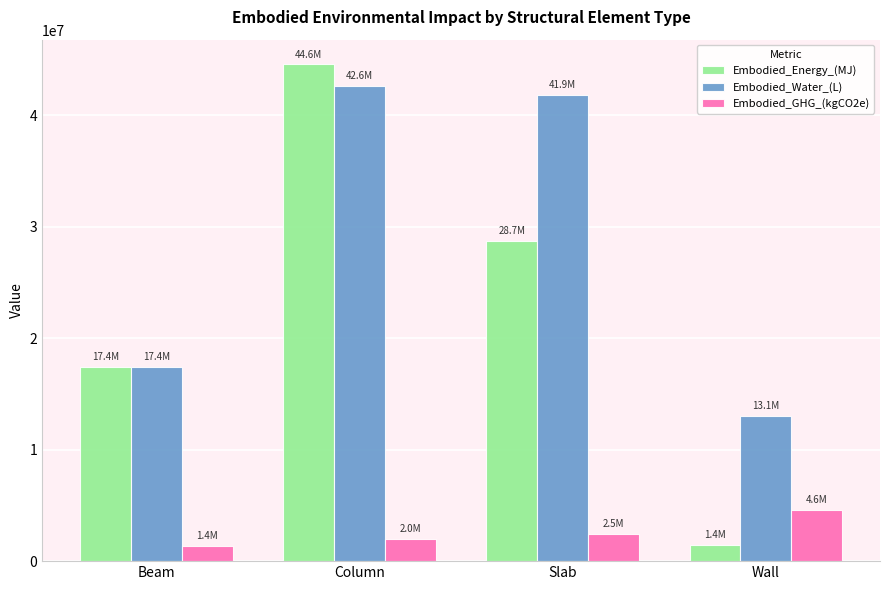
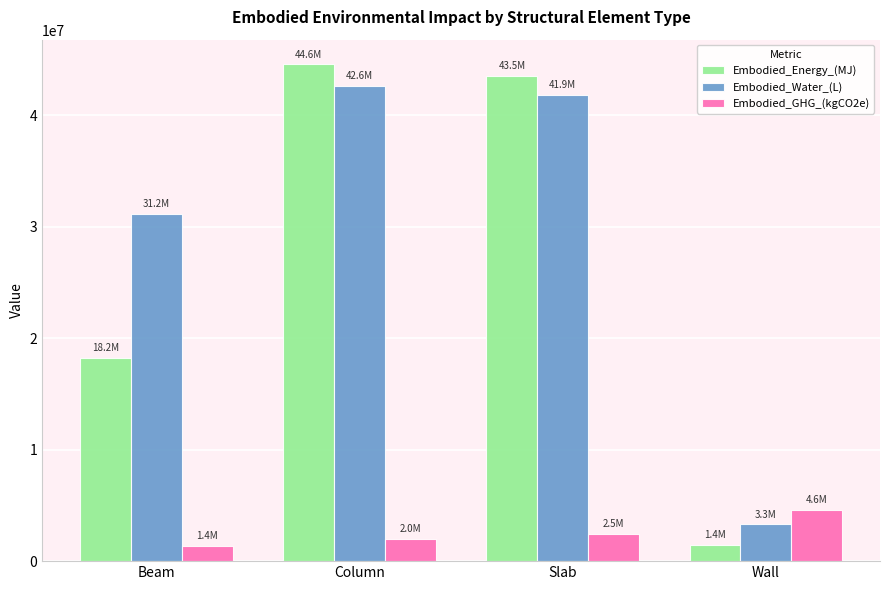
  {
    "Embodied_Energy_(MJ)": {
-     "Beam": "17.4M",
+     "Beam": "18.2M",
      "Column": "44.6M",
-     "Slab": "28.7M",
+     "Slab": "43.5M",
      "Wall": "1.4M"
    },
    "Embodied_Water_(L)": {
-     "Beam": "17.4M",
+     "Beam": "31.2M",
      "Column": "42.6M",
      "Slab": "41.9M",
-     "Wall": "13.1M"
+     "Wall": "3.3M"
    },
    "Embodied_GHG_(kgCO2e)": {
      "Beam": "1.4M",
      "Column": "2.0M",
      "Slab": "2.5M",
      "Wall": "4.6M"
    }
  }
